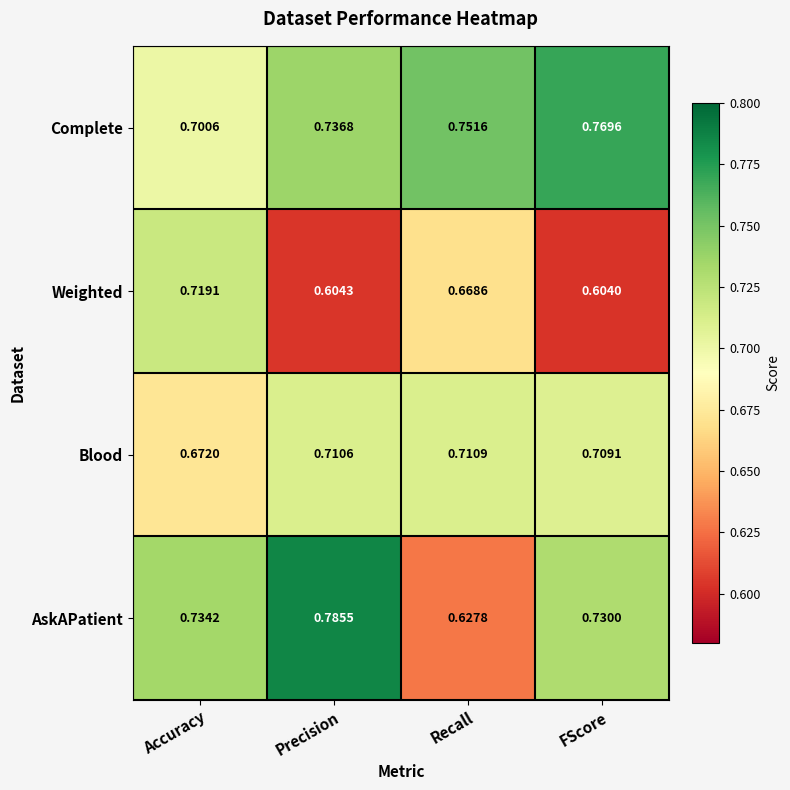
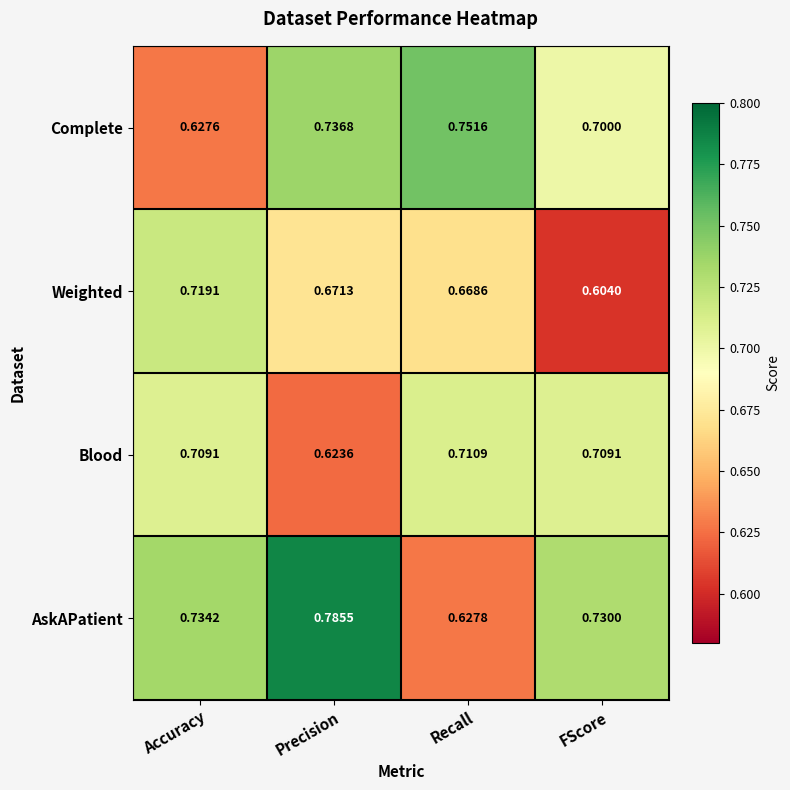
  {
    "Complete": {
-     "Accuracy": 0.7006,
+     "Accuracy": 0.6276,
      "Precision": 0.7368,
      "Recall": 0.7516,
-     "FScore": 0.7696
+     "FScore": 0.7000
    },
    "Weighted": {
      "Accuracy": 0.7191,
-     "Precision": 0.6043,
+     "Precision": 0.6713,
      "Recall": 0.6686,
      "FScore": 0.6040
    },
    "Blood": {
-     "Accuracy": 0.6720,
-     "Precision": 0.7106,
+     "Accuracy": 0.7091,
+     "Precision": 0.6236,
      "Recall": 0.7109,
      "FScore": 0.7091
    },
    "AskAPatient": {
      "Accuracy": 0.7342,
      "Precision": 0.7855,
      "Recall": 0.6278,
      "FScore": 0.7300
    }
  }
